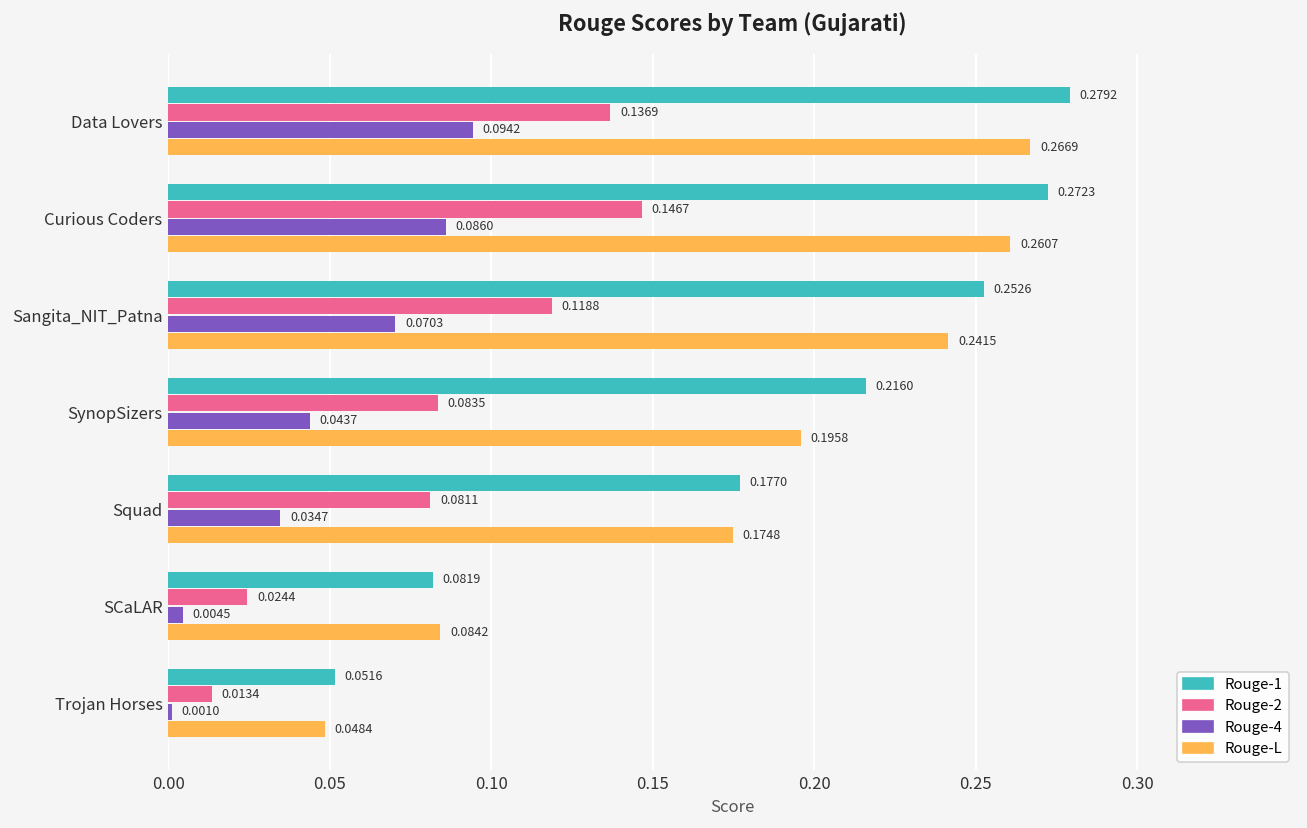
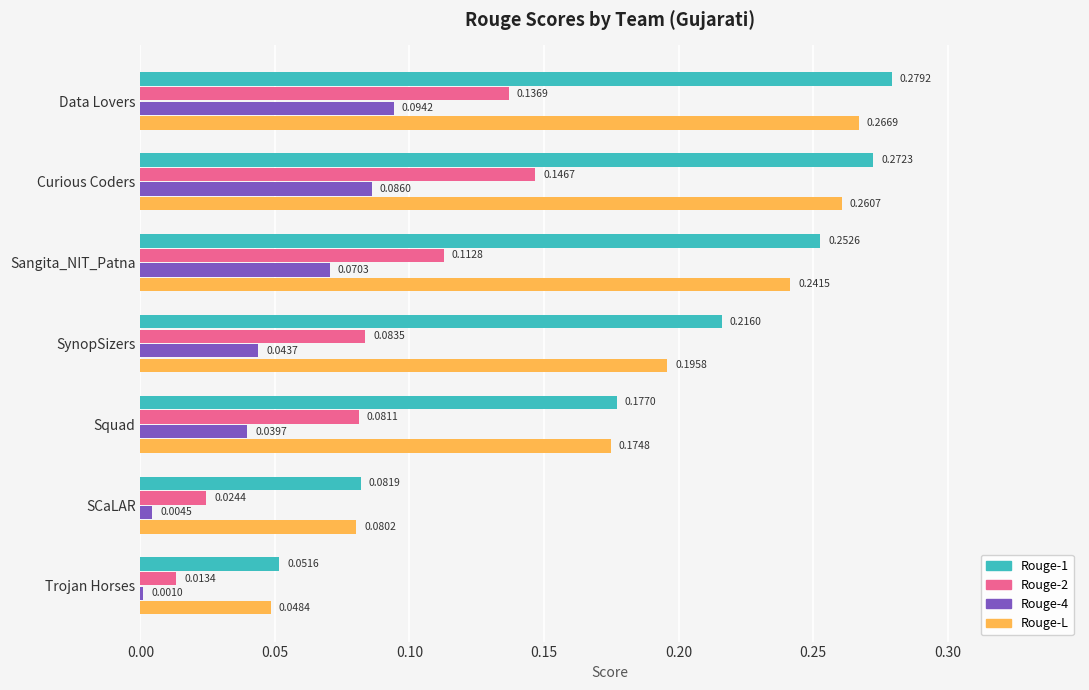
  {
    "Rouge-1": {
      "Data Lovers": 0.2792,
      "Curious Coders": 0.2723,
      "Sangita_NIT_Patna": 0.2526,
      "SynopSizers": 0.2160,
      "Squad": 0.1770,
      "SCaLAR": 0.0819,
      "Trojan Horses": 0.0516
    },
    "Rouge-2": {
      "Data Lovers": 0.1369,
      "Curious Coders": 0.1467,
-     "Sangita_NIT_Patna": 0.1188,
+     "Sangita_NIT_Patna": 0.1128,
      "SynopSizers": 0.0835,
      "Squad": 0.0811,
      "SCaLAR": 0.0244,
      "Trojan Horses": 0.0134
    },
    "Rouge-4": {
      "Data Lovers": 0.0942,
      "Curious Coders": 0.0860,
      "Sangita_NIT_Patna": 0.0703,
      "SynopSizers": 0.0437,
-     "Squad": 0.0347,
+     "Squad": 0.0397,
      "SCaLAR": 0.0045,
      "Trojan Horses": 0.0010
    },
    "Rouge-L": {
      "Data Lovers": 0.2669,
      "Curious Coders": 0.2607,
      "Sangita_NIT_Patna": 0.2415,
      "SynopSizers": 0.1958,
      "Squad": 0.1748,
-     "SCaLAR": 0.0842,
+     "SCaLAR": 0.0802,
      "Trojan Horses": 0.0484
    }
  }
